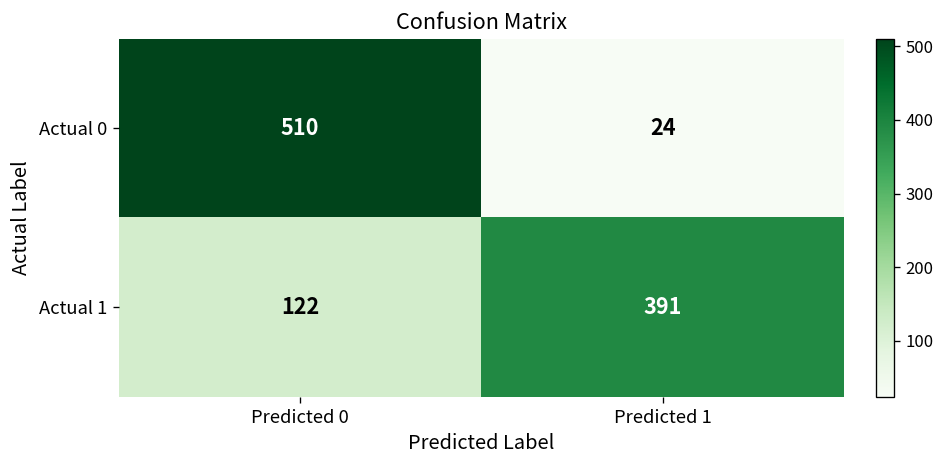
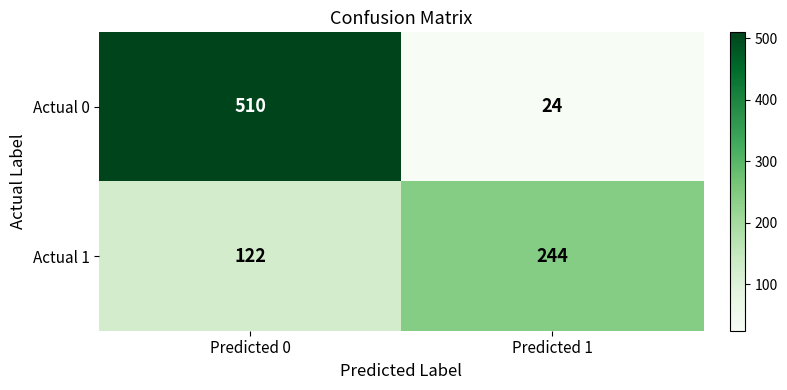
  {
    "Actual 0": {
      "Predicted 0": 510,
      "Predicted 1": 24
    },
    "Actual 1": {
      "Predicted 0": 122,
-     "Predicted 1": 391
+     "Predicted 1": 244
    }
  }
